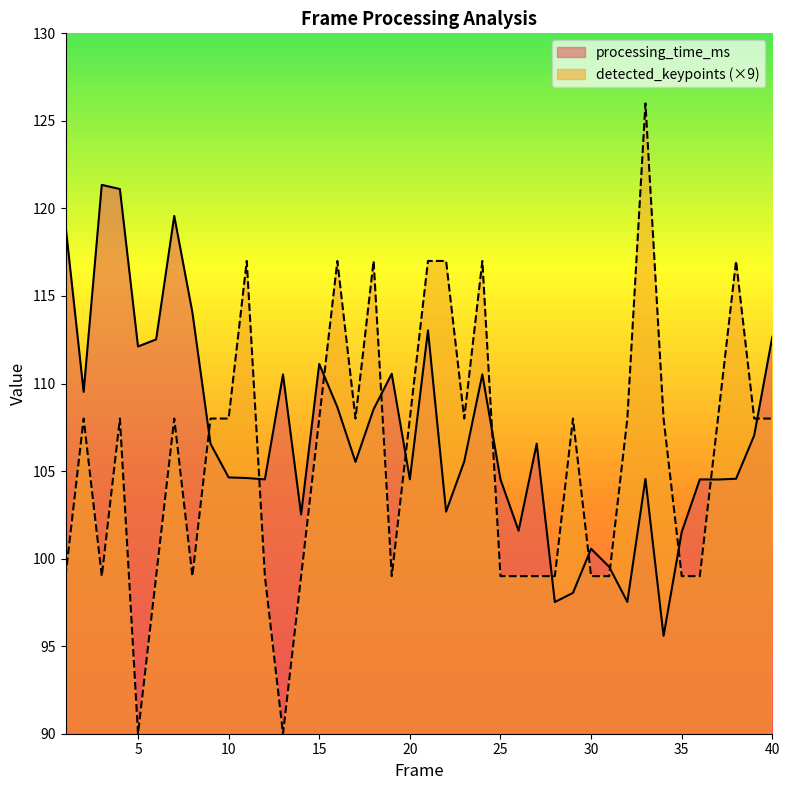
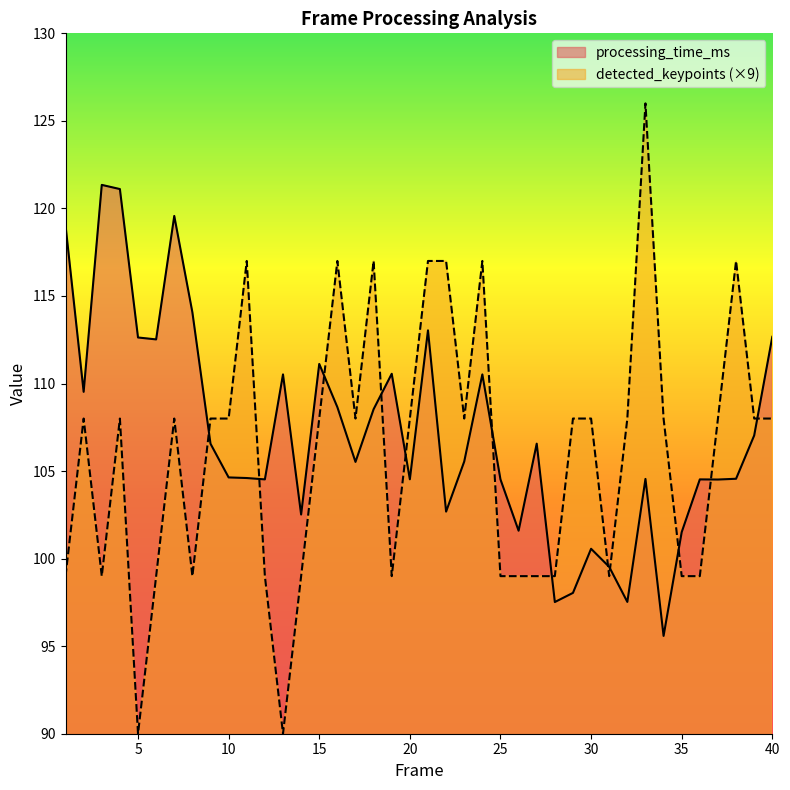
  {
    "processing_time_ms": {
-     "5": 112.1,
+     "5": 112.6,
      "10": 104.6,
      "15": 111.1,
      "20": 104.5,
      "25": 104.5,
      "30": 100.6,
      "35": 101.5,
      "40": 112.7
    },
    "detected_keypoints (×9)": {
      "5": 90.0,
      "10": 108.0,
      "15": 108.0,
      "20": 108.0,
      "25": 99.0,
-     "30": 99.0,
+     "30": 108.0,
      "35": 99.0,
      "40": 108.0
    }
  }
